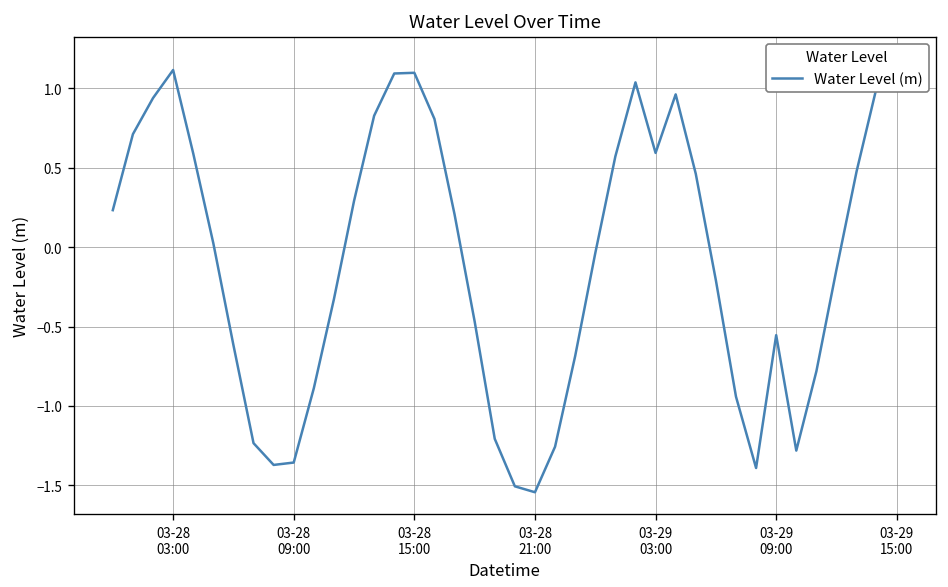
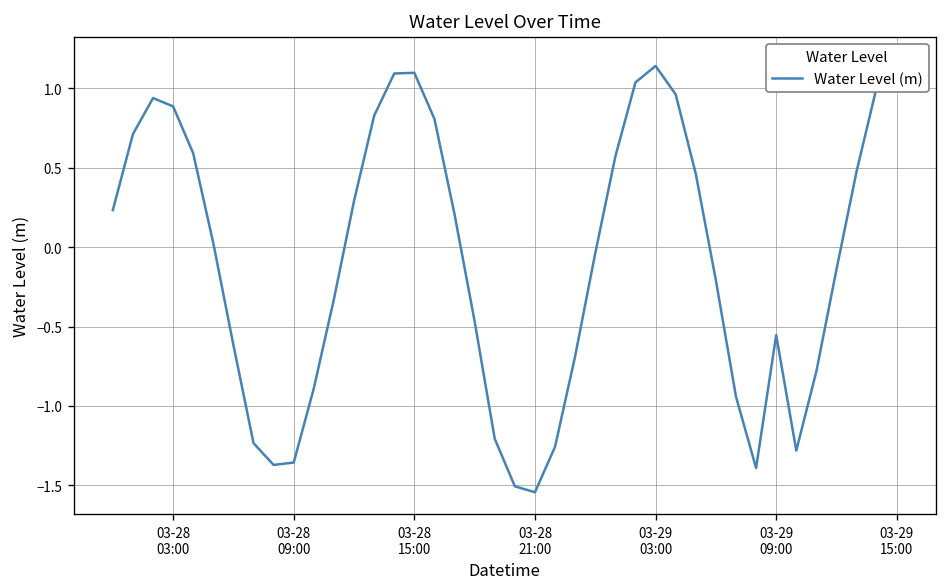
  {
-   "03-28 03:00": 1.12,
+   "03-28 03:00": 0.89,
    "03-28 09:00": -1.36,
    "03-28 15:00": 1.10,
    "03-28 21:00": -1.54,
-   "03-29 03:00": 0.59,
+   "03-29 03:00": 1.14,
    "03-29 09:00": -0.55
  }
